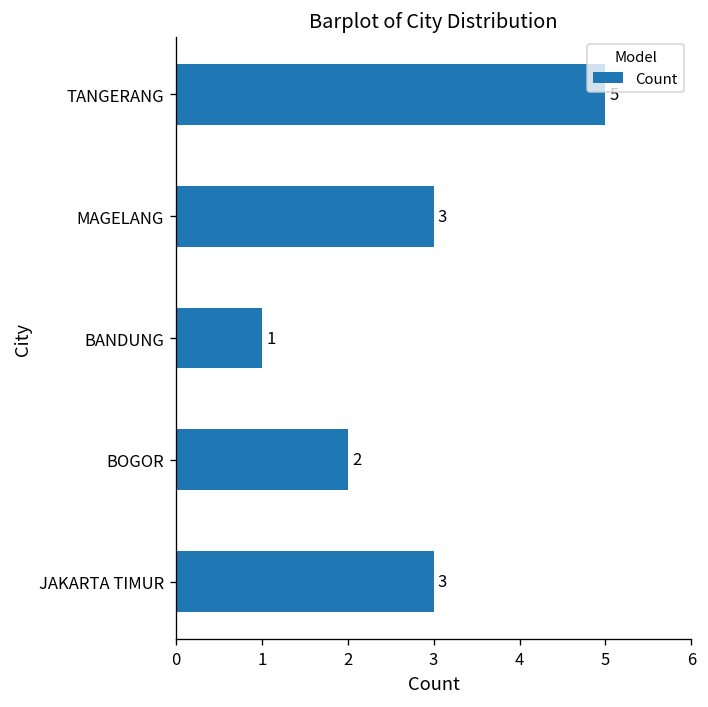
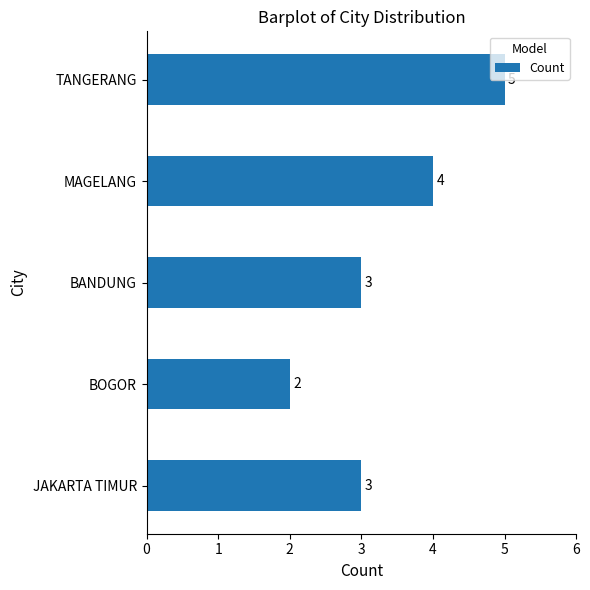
  {
-   "MAGELANG": 3,
-   "BANDUNG": 1,
+   "MAGELANG": 4,
+   "BANDUNG": 3,
    "BOGOR": 2,
    "JAKARTA TIMUR": 3
  }
